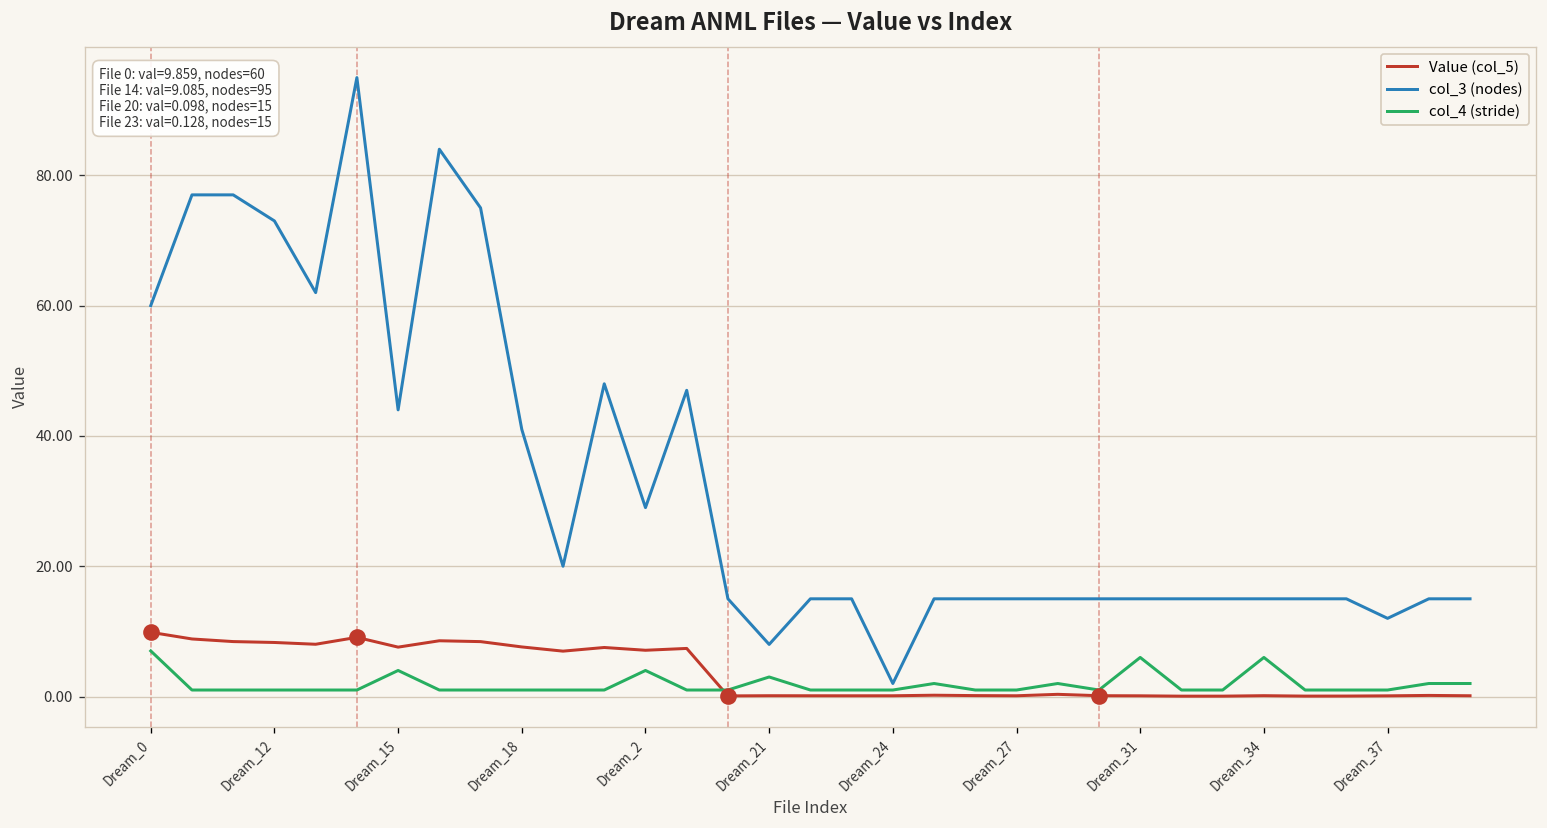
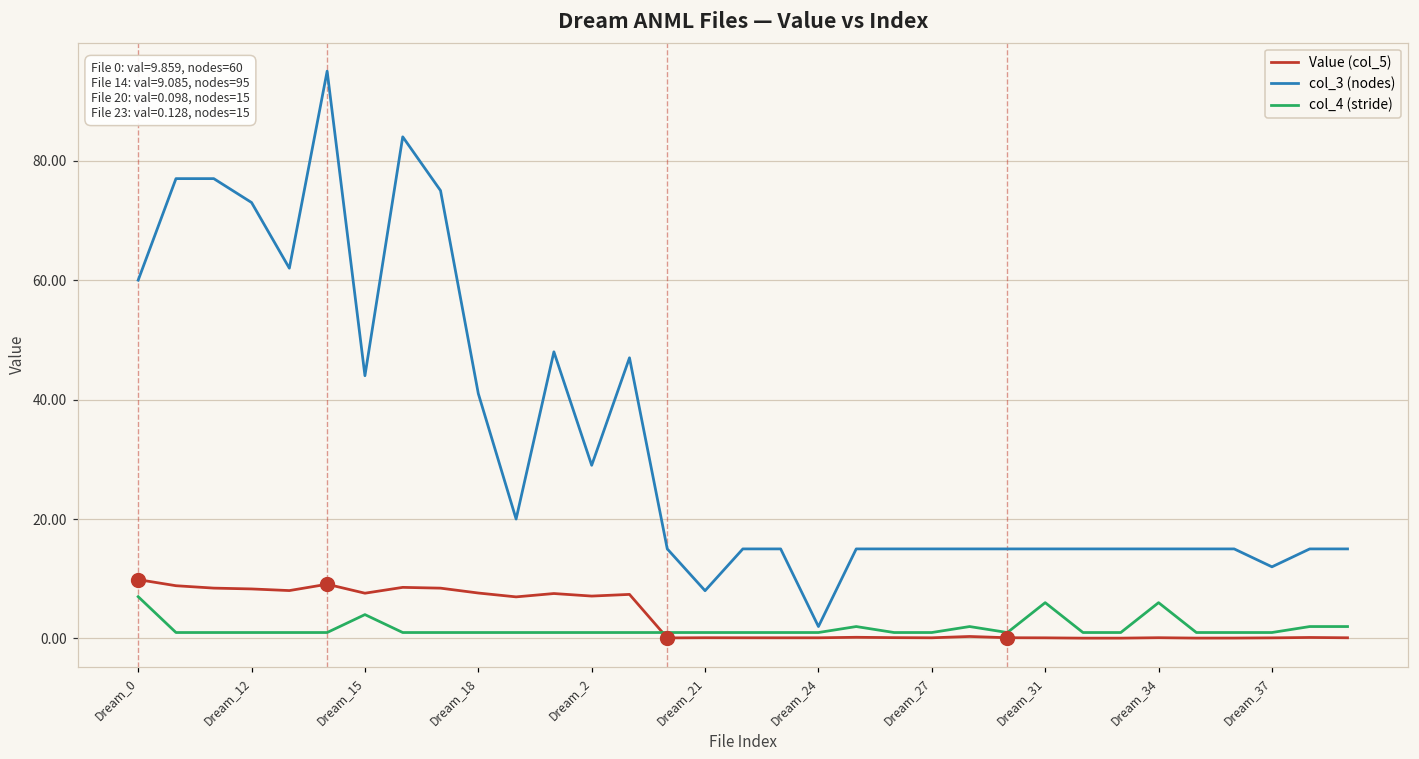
  {
    "col_3 (nodes)": {
      "Dream_0": 60,
      "Dream_12": 73,
      "Dream_15": 44,
      "Dream_18": 41,
      "Dream_2": 29,
      "Dream_21": 8,
      "Dream_24": 2,
      "Dream_27": 15,
      "Dream_31": 15,
      "Dream_34": 15,
      "Dream_37": 12
    },
    "col_4 (stride)": {
      "Dream_0": 7,
      "Dream_12": 1,
      "Dream_15": 4,
      "Dream_18": 1,
-     "Dream_2": 4,
-     "Dream_21": 3,
+     "Dream_2": 1,
+     "Dream_21": 1,
      "Dream_24": 1,
      "Dream_27": 1,
      "Dream_31": 6,
      "Dream_34": 6,
      "Dream_37": 1
    }
  }
